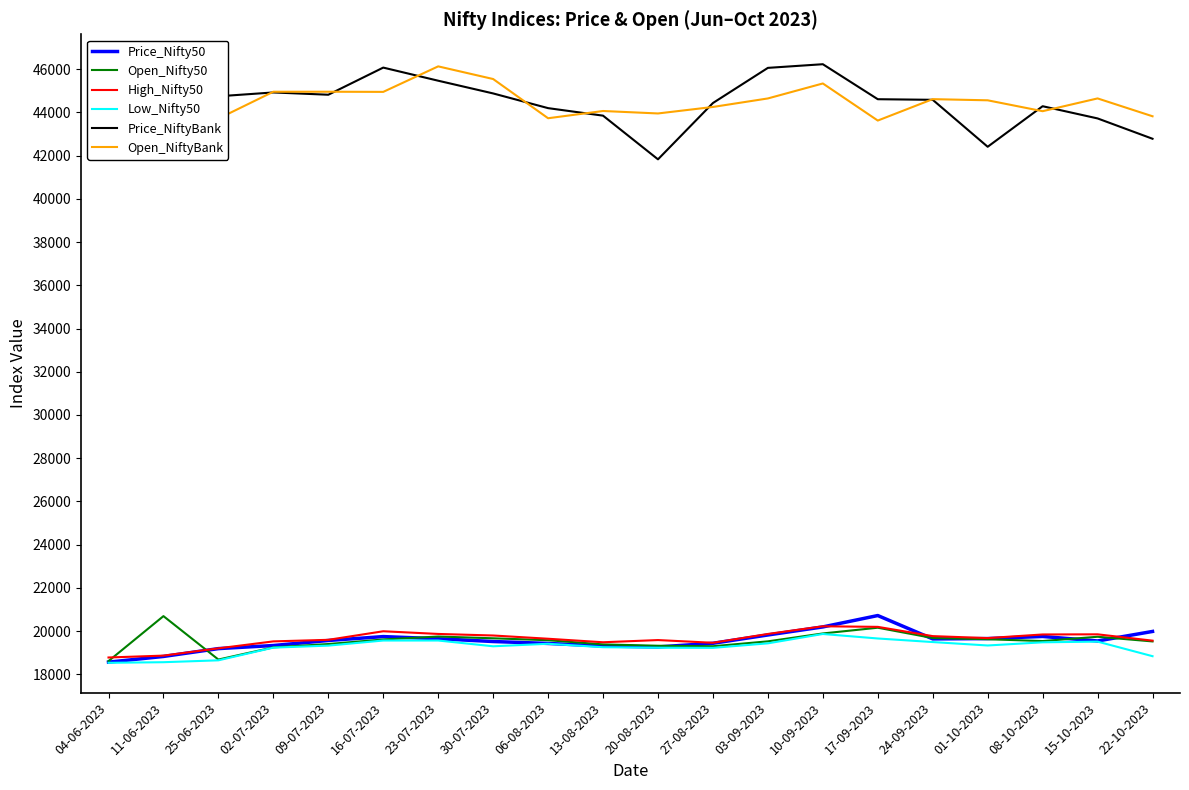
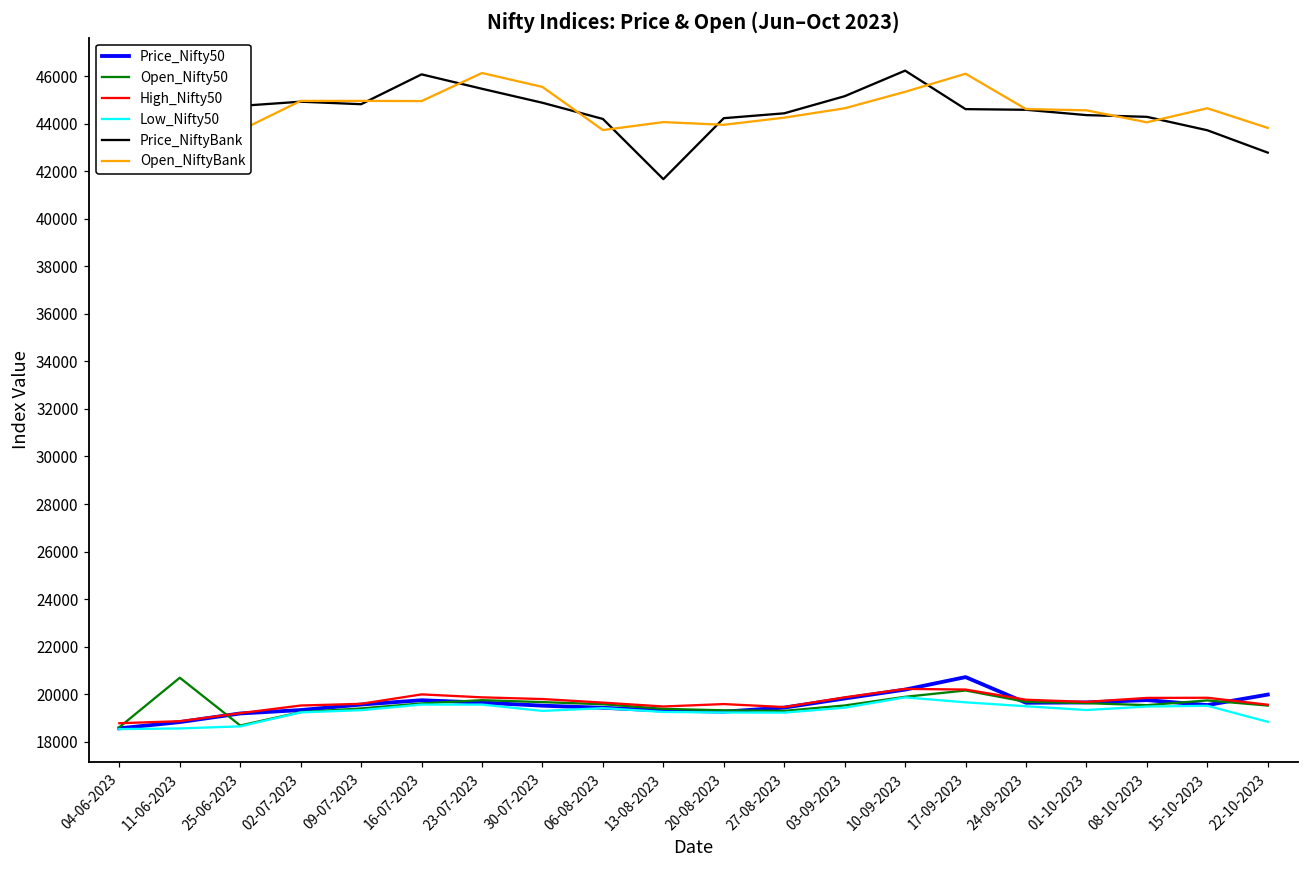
  {
    "Price_Nifty50": {
      "16-07-2023": 19700,
      "30-07-2023": 19500,
      "17-09-2023": 20700,
      "22-10-2023": 20000
    },
    "Open_Nifty50": {
      "11-06-2023": 20700,
      "30-07-2023": 19700
    },
    "High_Nifty50": {
      "04-06-2023": 18800,
      "02-07-2023": 19500,
      "16-07-2023": 20000,
      "23-07-2023": 19900,
      "30-07-2023": 19800,
      "20-08-2023": 19600
    },
    "Low_Nifty50": {
      "11-06-2023": 18600,
      "30-07-2023": 19300,
      "17-09-2023": 19700,
      "24-09-2023": 19500,
      "01-10-2023": 19300,
      "22-10-2023": 18800
    },
    "Price_NiftyBank": {
      "09-07-2023": 44800,
      "16-07-2023": 46100,
      "23-07-2023": 45500,
      "30-07-2023": 44900,
      "06-08-2023": 44200,
-     "13-08-2023": 43900,
-     "20-08-2023": 41800,
+     "13-08-2023": 41700,
+     "20-08-2023": 44200,
      "27-08-2023": 44400,
-     "03-09-2023": 46100,
+     "03-09-2023": 45200,
      "10-09-2023": 46200,
      "17-09-2023": 44600,
-     "01-10-2023": 42400,
+     "01-10-2023": 44400,
      "08-10-2023": 44300,
      "15-10-2023": 43700,
      "22-10-2023": 42800
    },
    "Open_NiftyBank": {
      "09-07-2023": 45000,
      "16-07-2023": 45000,
      "23-07-2023": 46100,
      "30-07-2023": 45500,
      "06-08-2023": 43700,
      "13-08-2023": 44100,
      "20-08-2023": 44000,
      "27-08-2023": 44300,
      "03-09-2023": 44600,
      "10-09-2023": 45300,
-     "17-09-2023": 43600,
+     "17-09-2023": 46100,
      "01-10-2023": 44600,
      "08-10-2023": 44100,
      "15-10-2023": 44600,
      "22-10-2023": 43800
    }
  }
